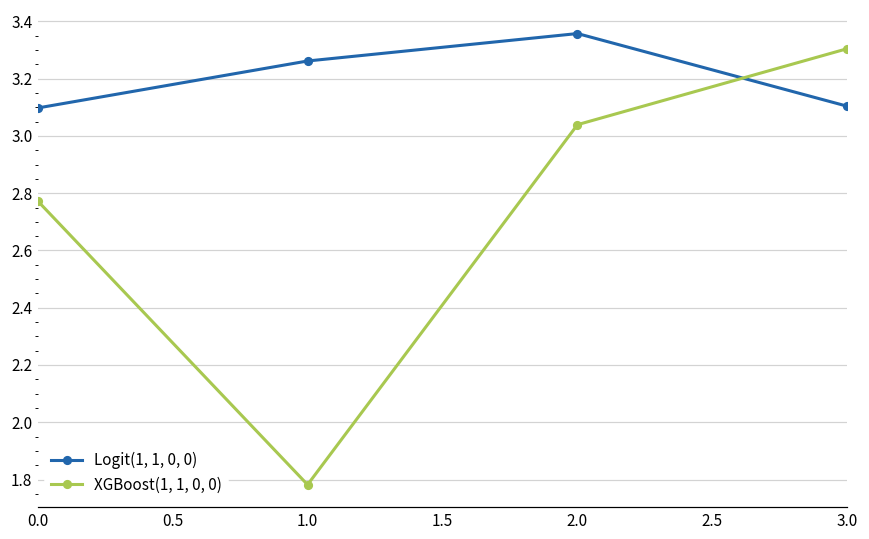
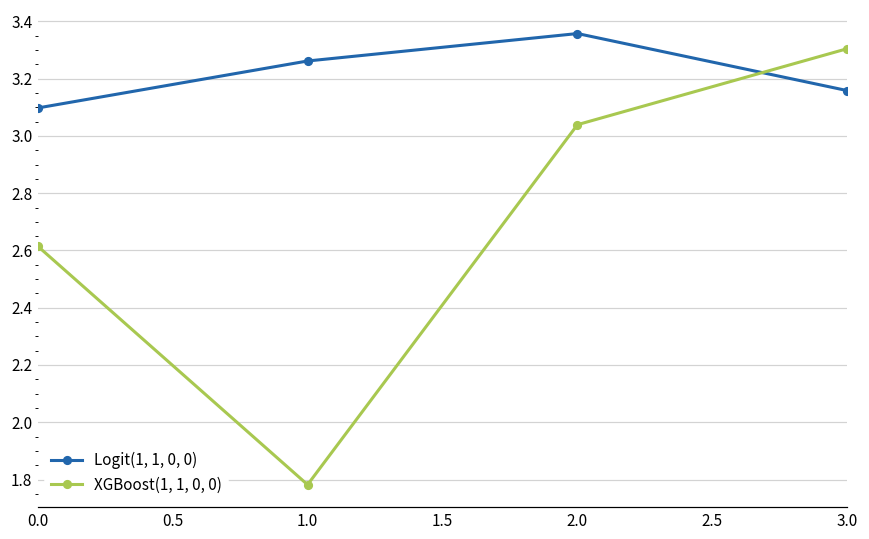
  {
    "Logit(1, 1, 0, 0)": {
      "0.0": 3.10,
      "1.0": 3.26,
      "2.0": 3.36,
-     "3.0": 3.10
+     "3.0": 3.16
    },
    "XGBoost(1, 1, 0, 0)": {
-     "0.0": 2.77,
+     "0.0": 2.62,
      "1.0": 1.78,
      "2.0": 3.04,
      "3.0": 3.31
    }
  }
